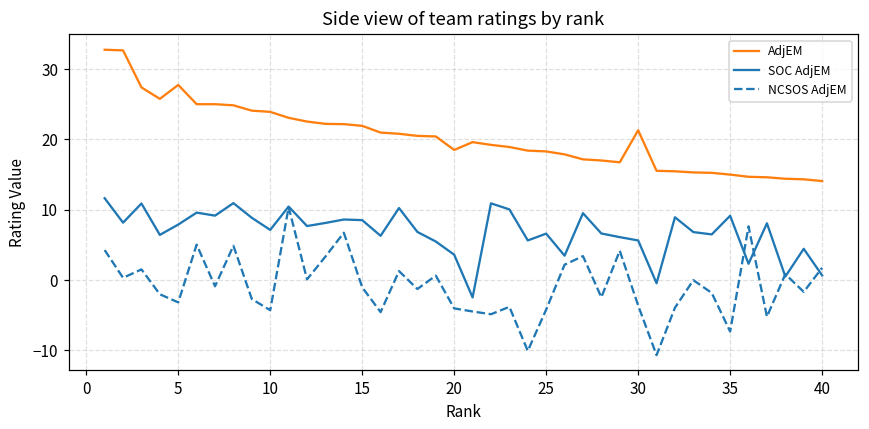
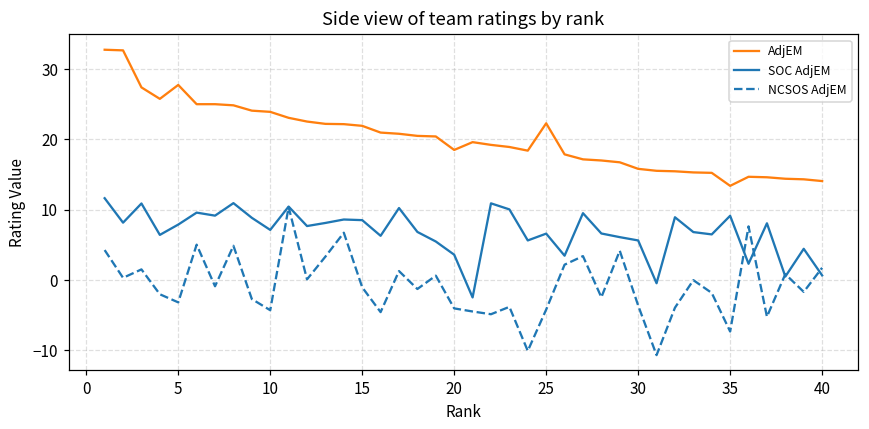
  {
    "AdjEM": {
      "5": 28,
      "10": 24,
      "15": 22,
      "20": 19,
-     "25": 18,
-     "30": 21,
-     "35": 15,
+     "25": 22,
+     "30": 16,
+     "35": 13,
      "40": 14
    }
  }
